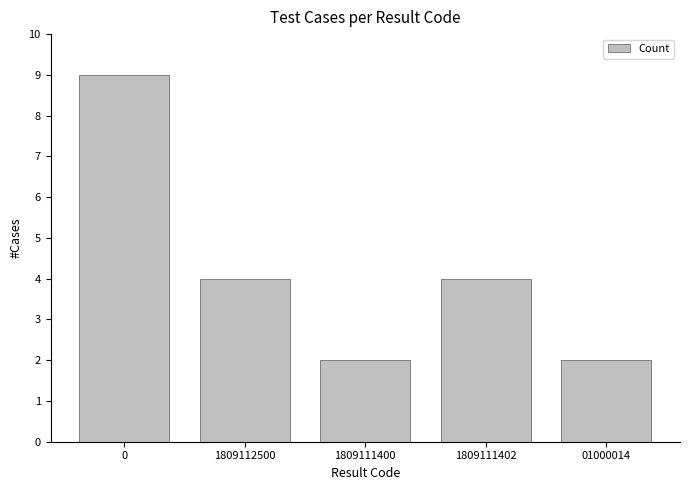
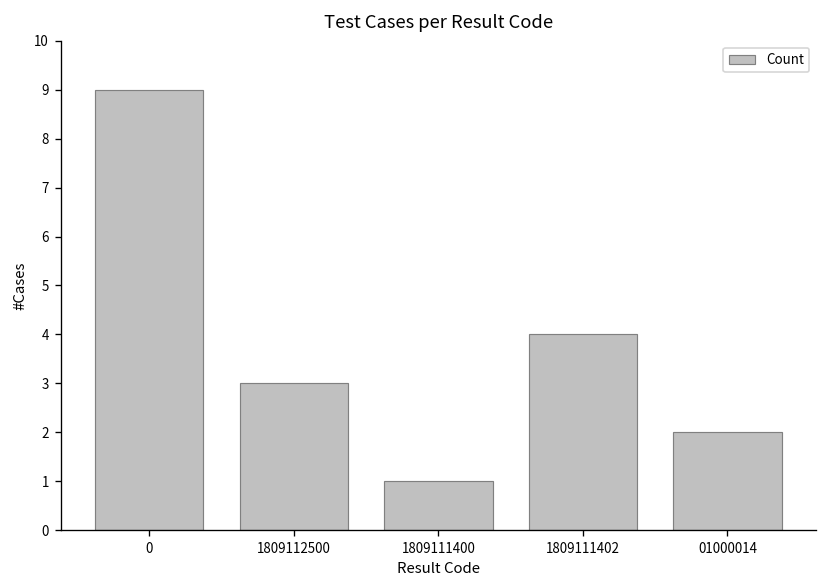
  {
    "0": 9,
-   "1809112500": 4,
-   "1809111400": 2,
+   "1809112500": 3,
+   "1809111400": 1,
    "1809111402": 4,
    "01000014": 2
  }
